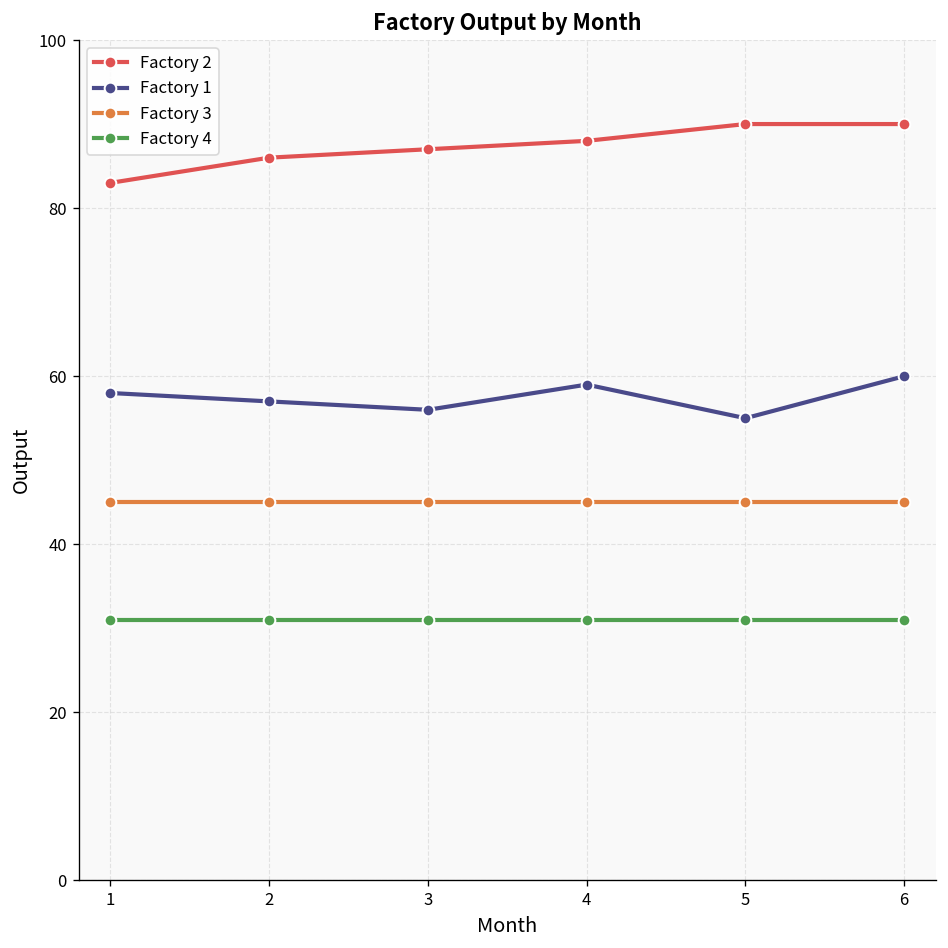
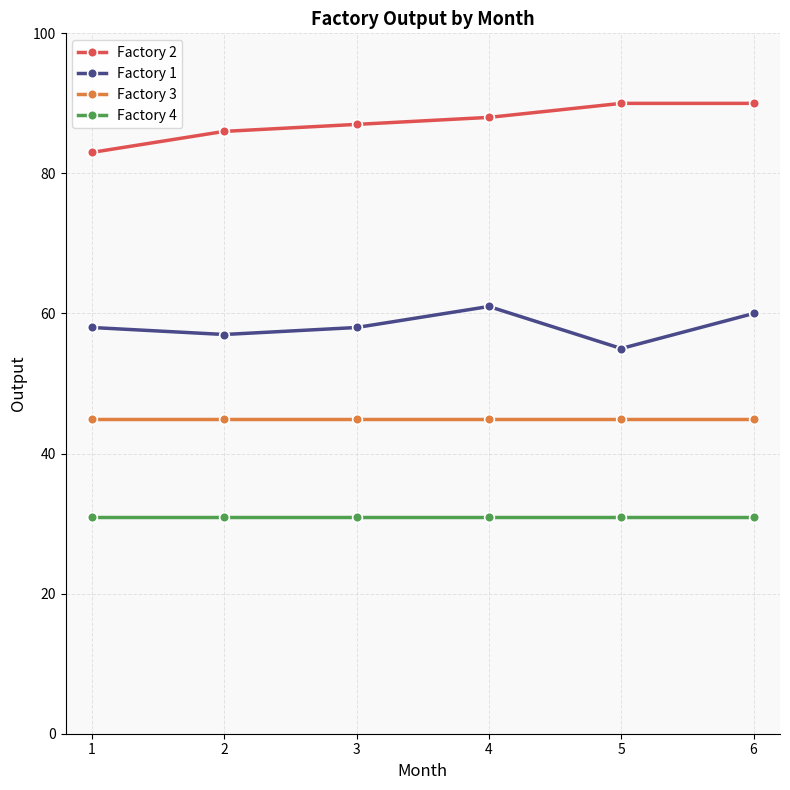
  {
    "Factory 1": {
      "1": 58,
      "2": 57,
-     "3": 56,
-     "4": 59,
+     "3": 58,
+     "4": 61,
      "5": 55,
      "6": 60
    },
    "Factory 4": {
      "1": 31,
      "2": 31,
      "3": 31,
      "4": 31,
      "5": 31,
      "6": 31
    }
  }
